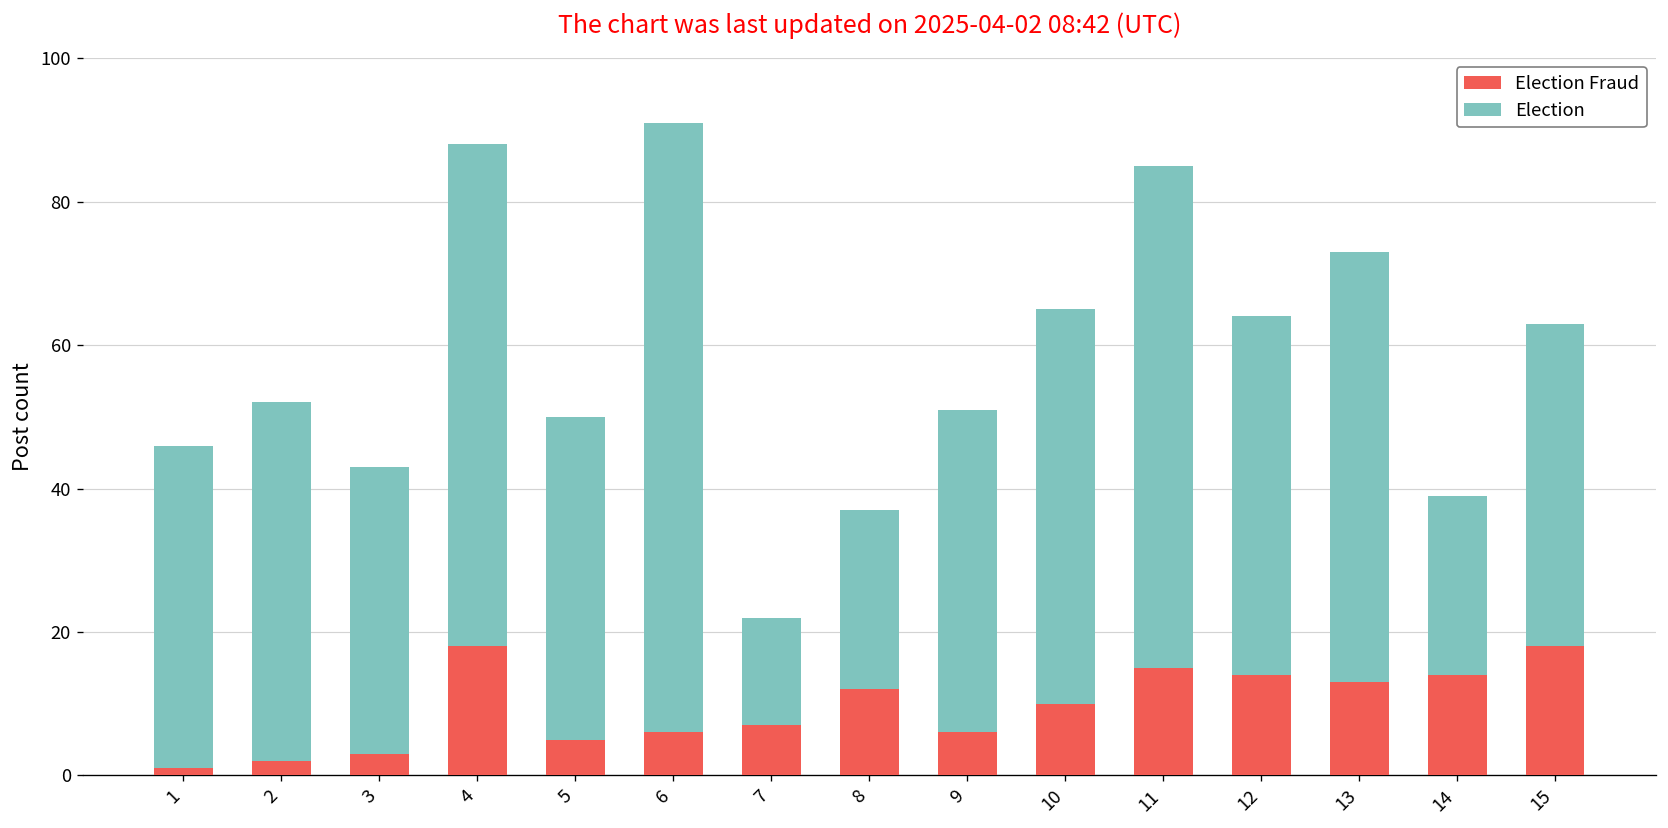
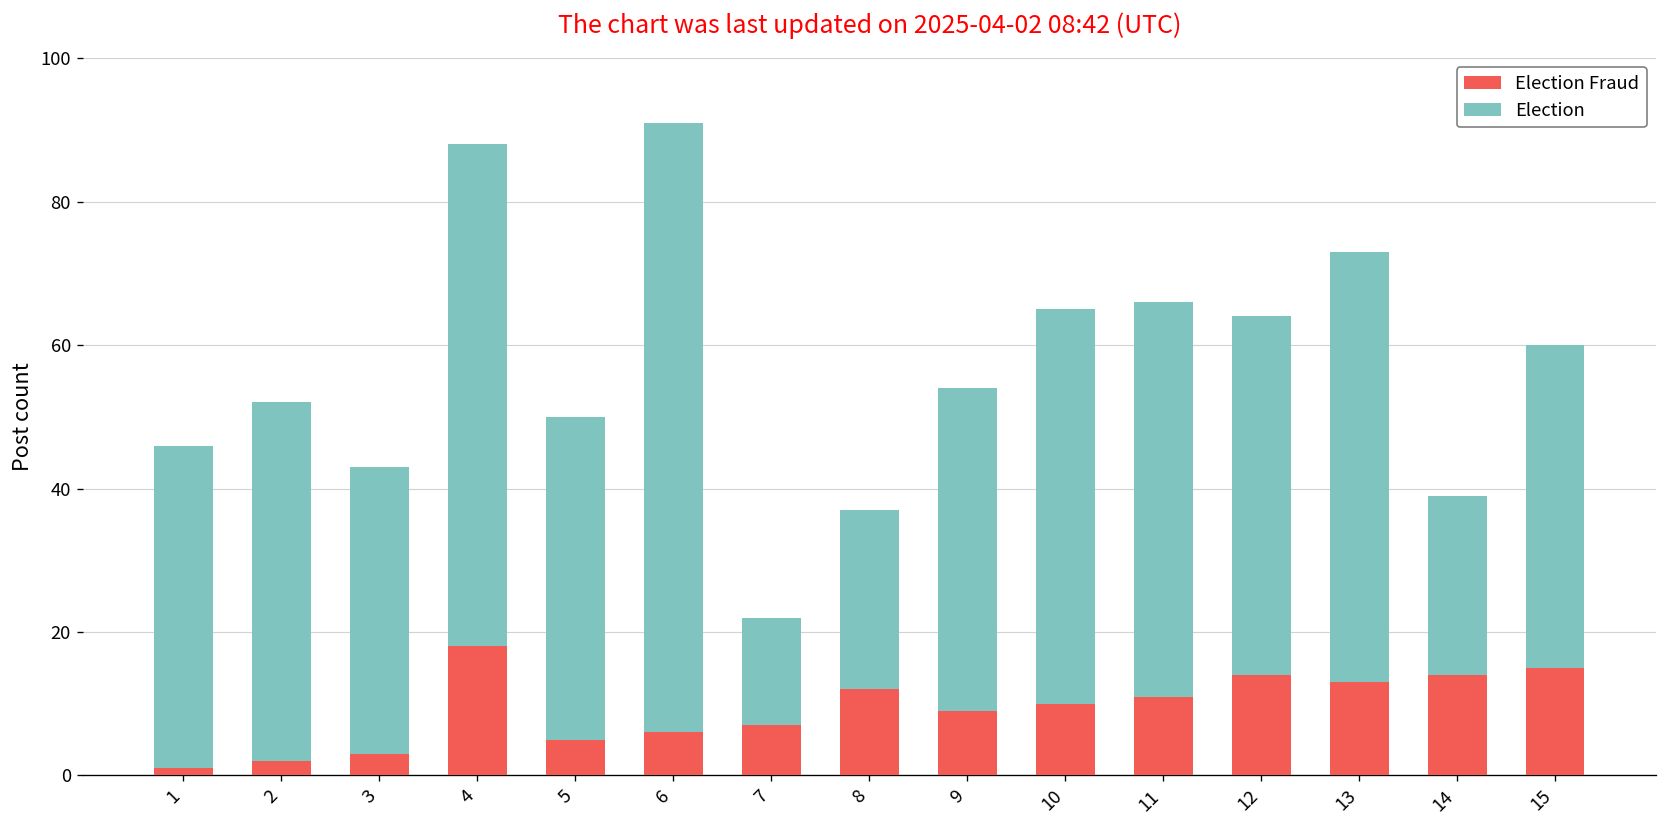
  {
    "Election Fraud": {
      "1": 1,
      "2": 2,
      "3": 3,
      "4": 18,
      "5": 5,
      "6": 6,
      "7": 7,
      "8": 12,
-     "9": 6,
+     "9": 9,
      "10": 10,
-     "11": 15,
+     "11": 11,
      "12": 14,
      "13": 13,
      "14": 14,
-     "15": 18
+     "15": 15
    },
    "Election": {
      "1": 45,
      "2": 50,
      "3": 40,
      "4": 70,
      "5": 45,
      "6": 85,
      "7": 15,
      "8": 25,
      "9": 45,
      "10": 55,
-     "11": 70,
+     "11": 55,
      "12": 50,
      "13": 60,
      "14": 25,
      "15": 45
    }
  }
